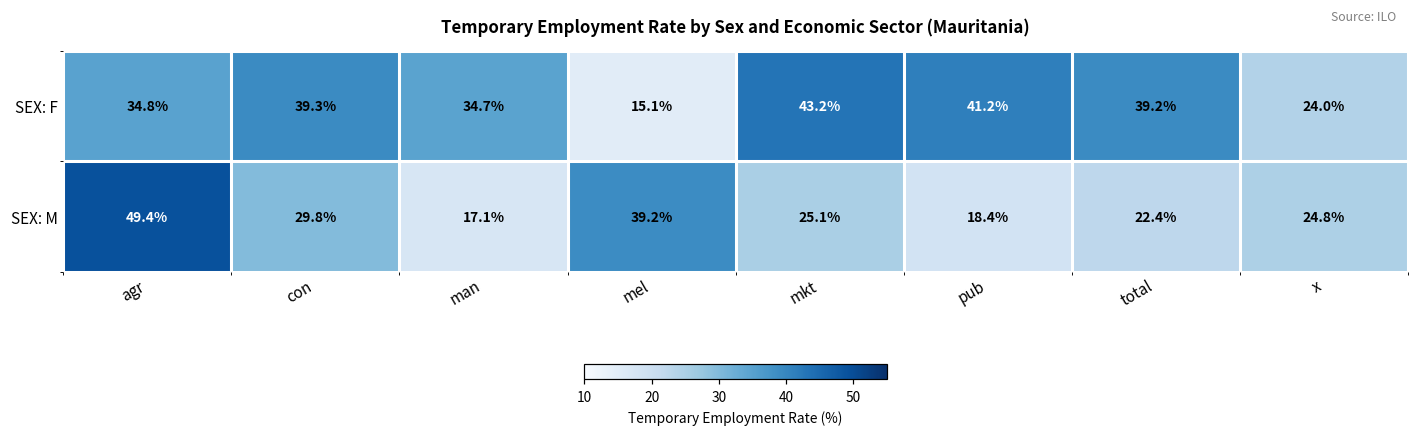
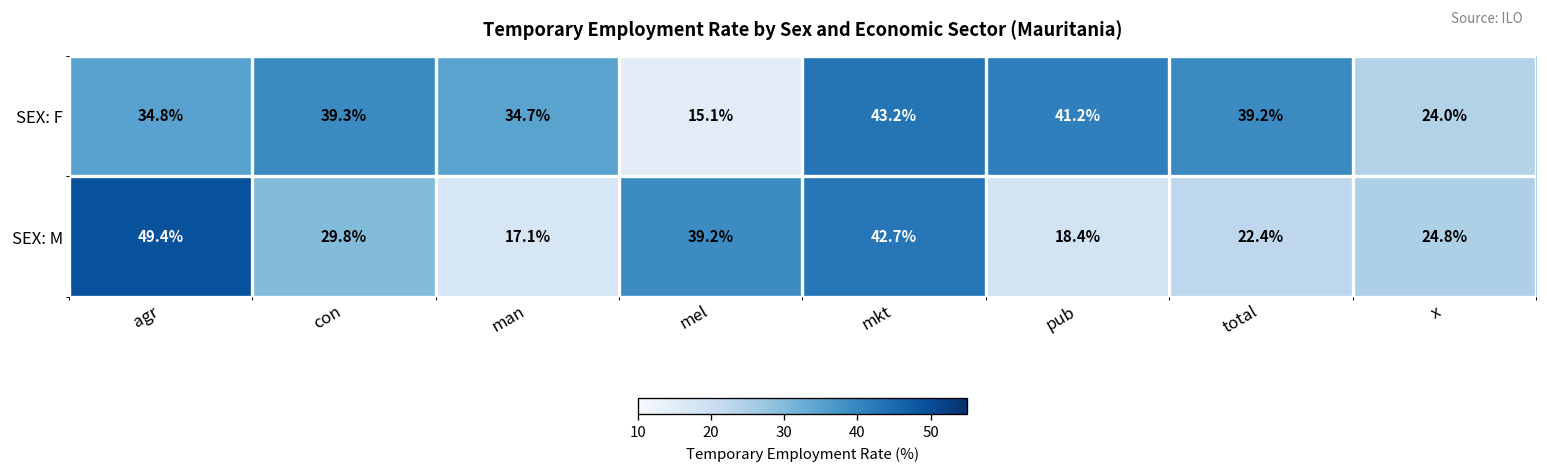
  {
    "SEX: F": {
      "agr": "34.8%",
      "con": "39.3%",
      "man": "34.7%",
      "mel": "15.1%",
      "mkt": "43.2%",
      "pub": "41.2%",
      "total": "39.2%",
      "x": "24.0%"
    },
    "SEX: M": {
      "agr": "49.4%",
      "con": "29.8%",
      "man": "17.1%",
      "mel": "39.2%",
-     "mkt": "25.1%",
+     "mkt": "42.7%",
      "pub": "18.4%",
      "total": "22.4%",
      "x": "24.8%"
    }
  }
